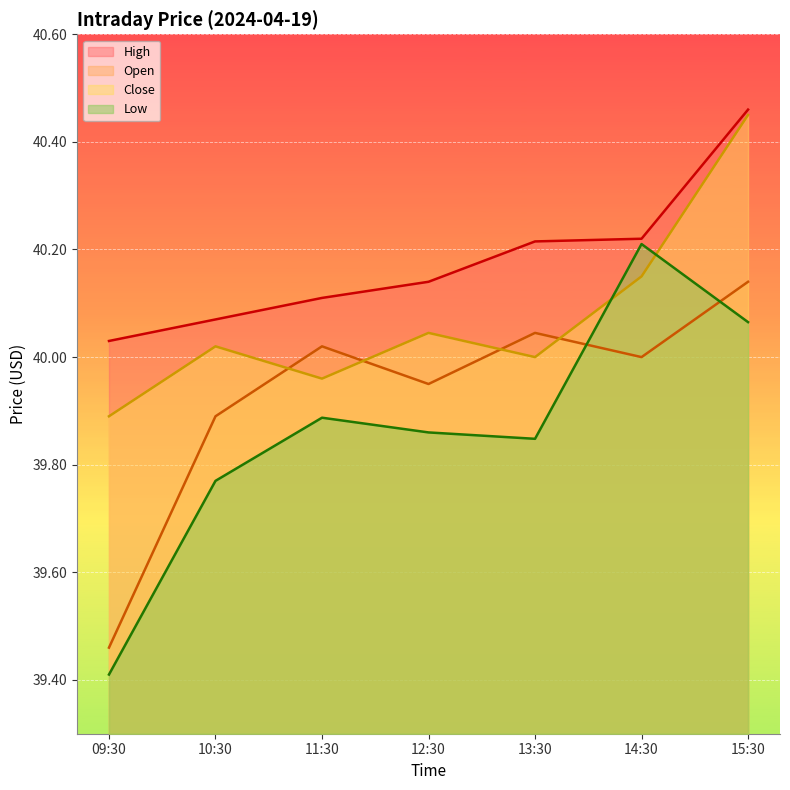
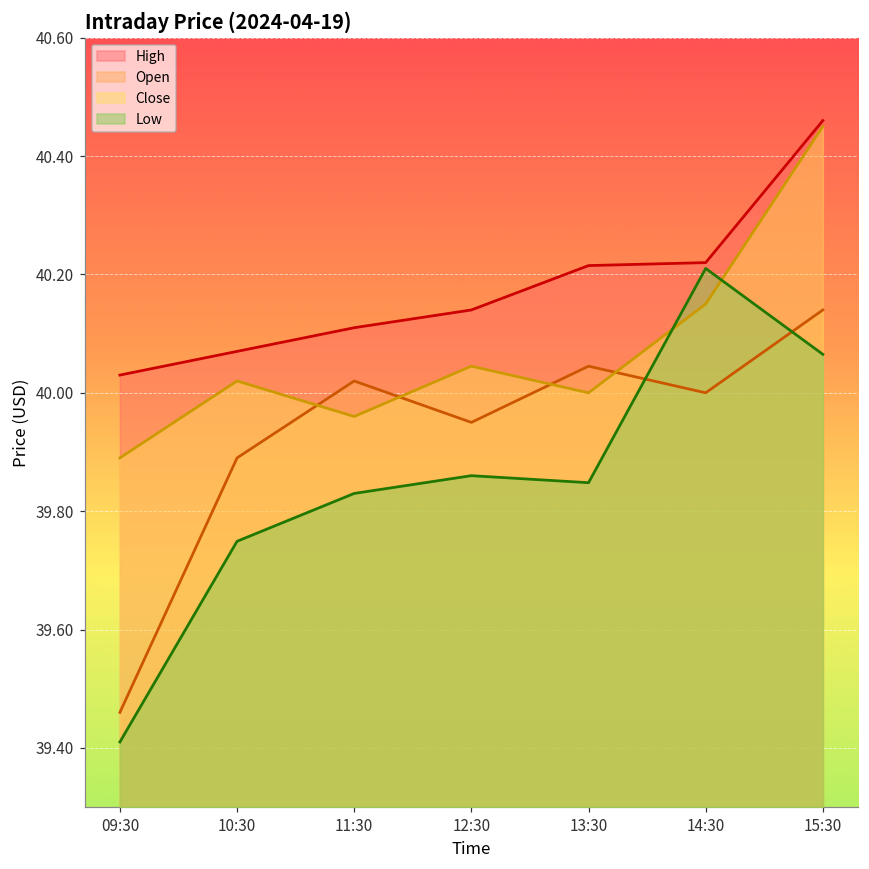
  {
    "Low": {
      "09:30": 39.41,
-     "10:30": 39.77,
-     "11:30": 39.89,
+     "10:30": 39.75,
+     "11:30": 39.83,
      "12:30": 39.86,
      "13:30": 39.85,
      "14:30": 40.21,
      "15:30": 40.06
    }
  }
